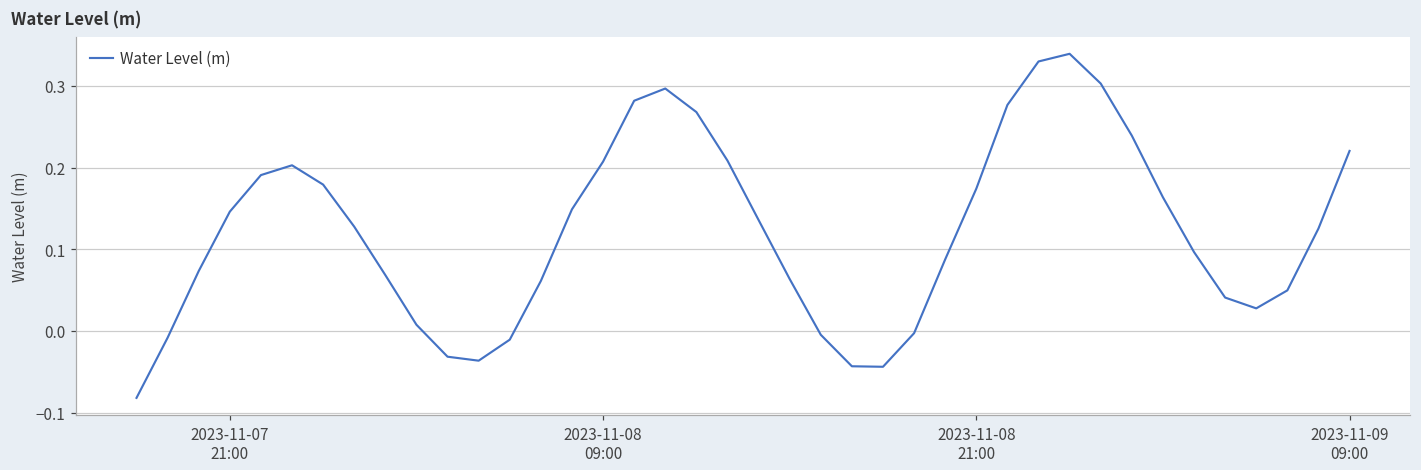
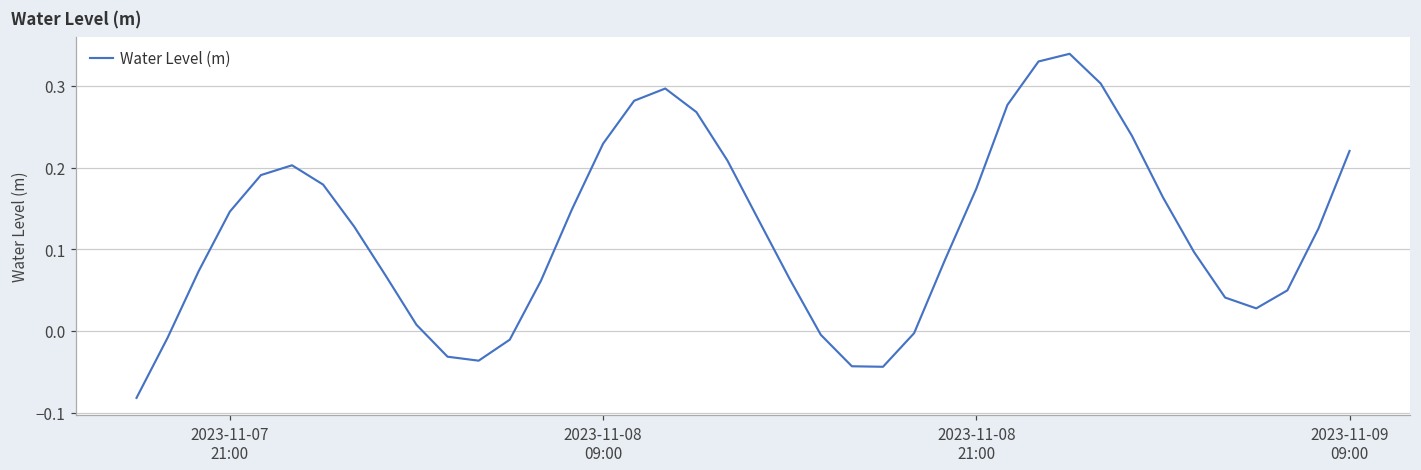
  {
    "2023-11-07 21:00": 0.15,
-   "2023-11-08 09:00": 0.21,
+   "2023-11-08 09:00": 0.23,
    "2023-11-08 21:00": 0.17,
    "2023-11-09 09:00": 0.22
  }
